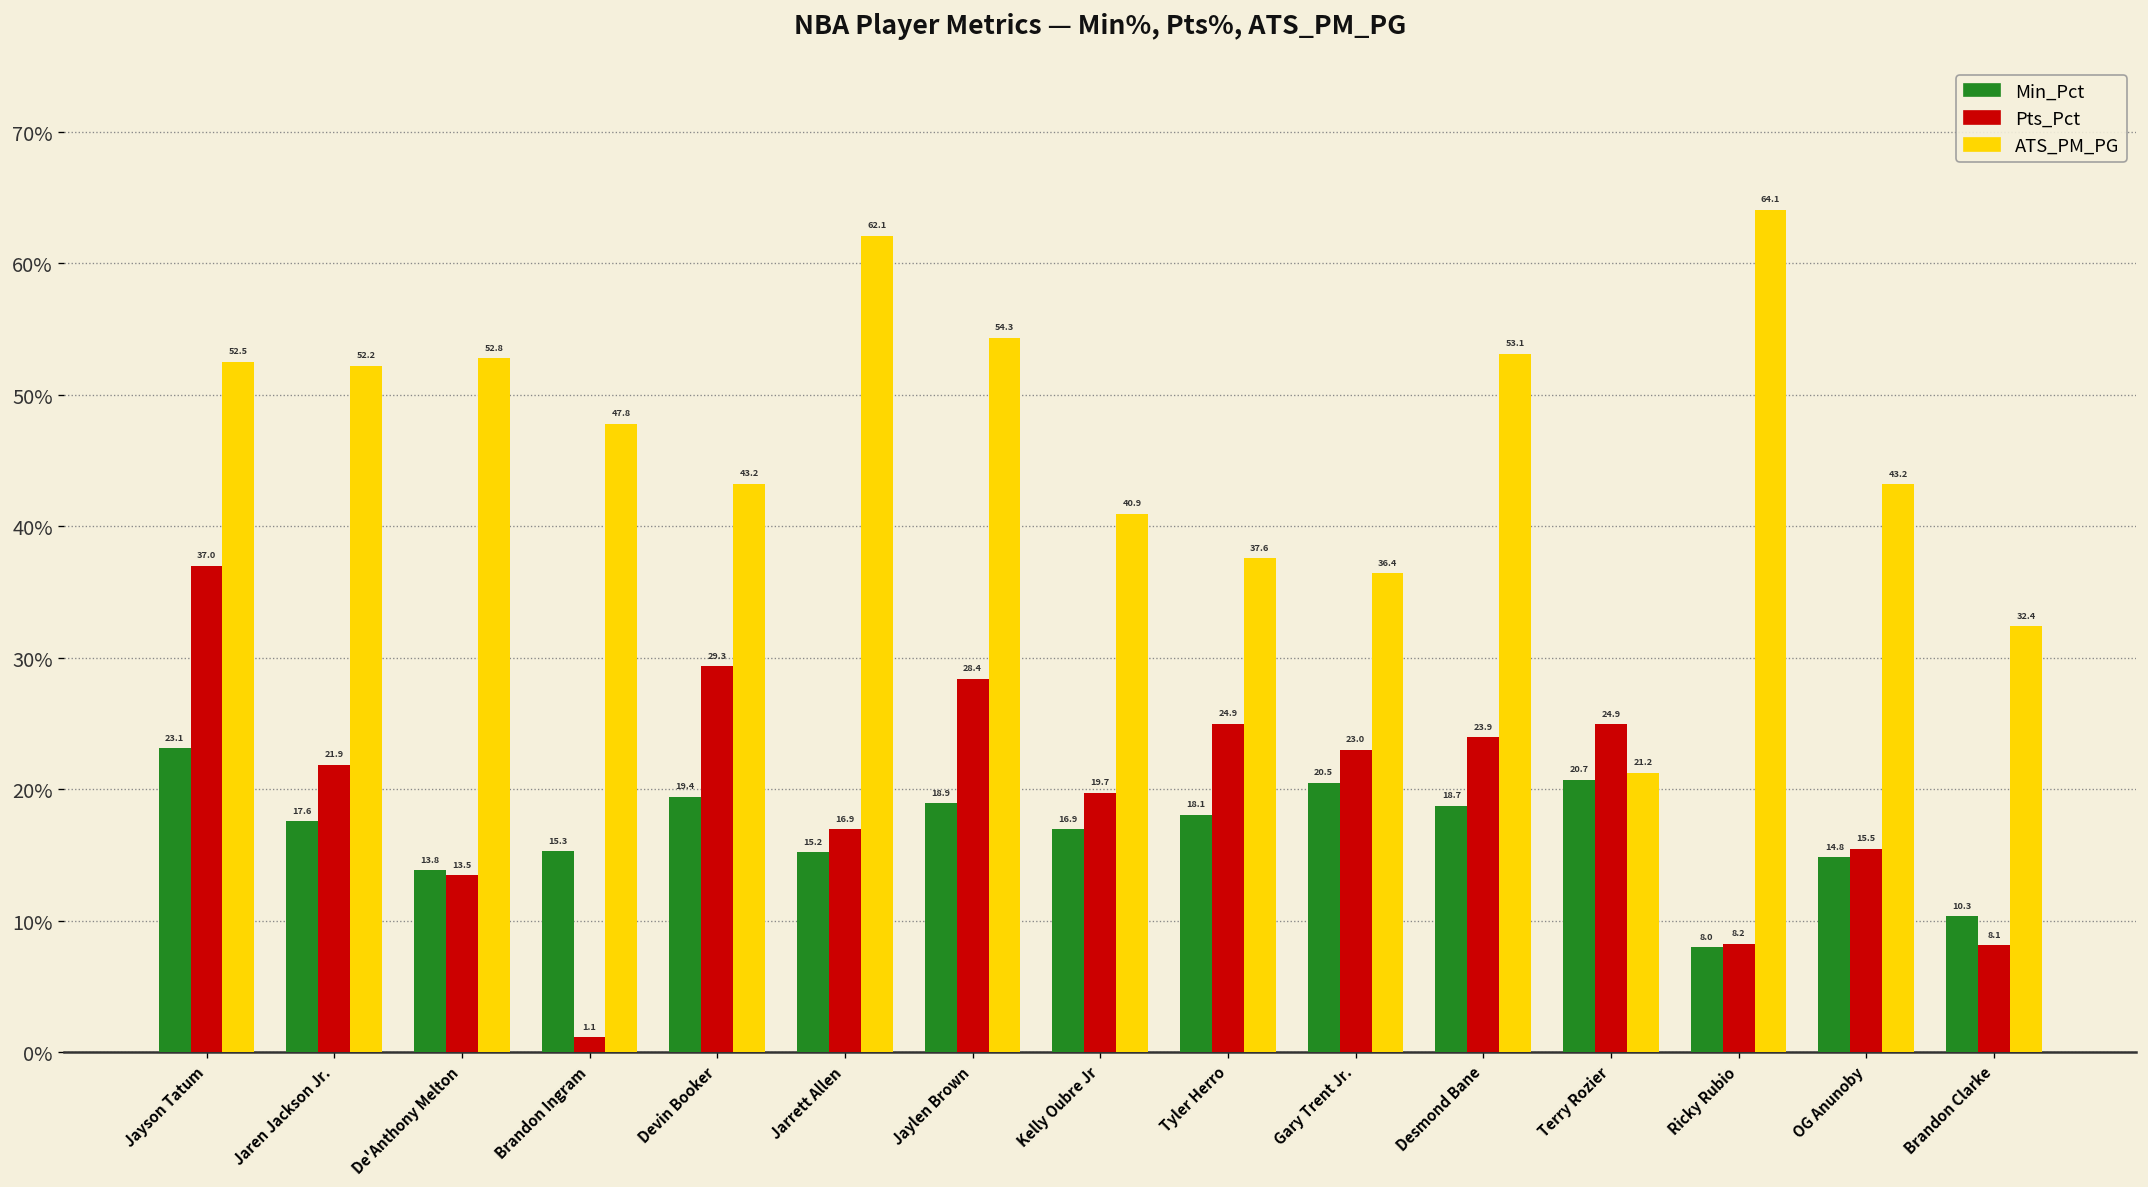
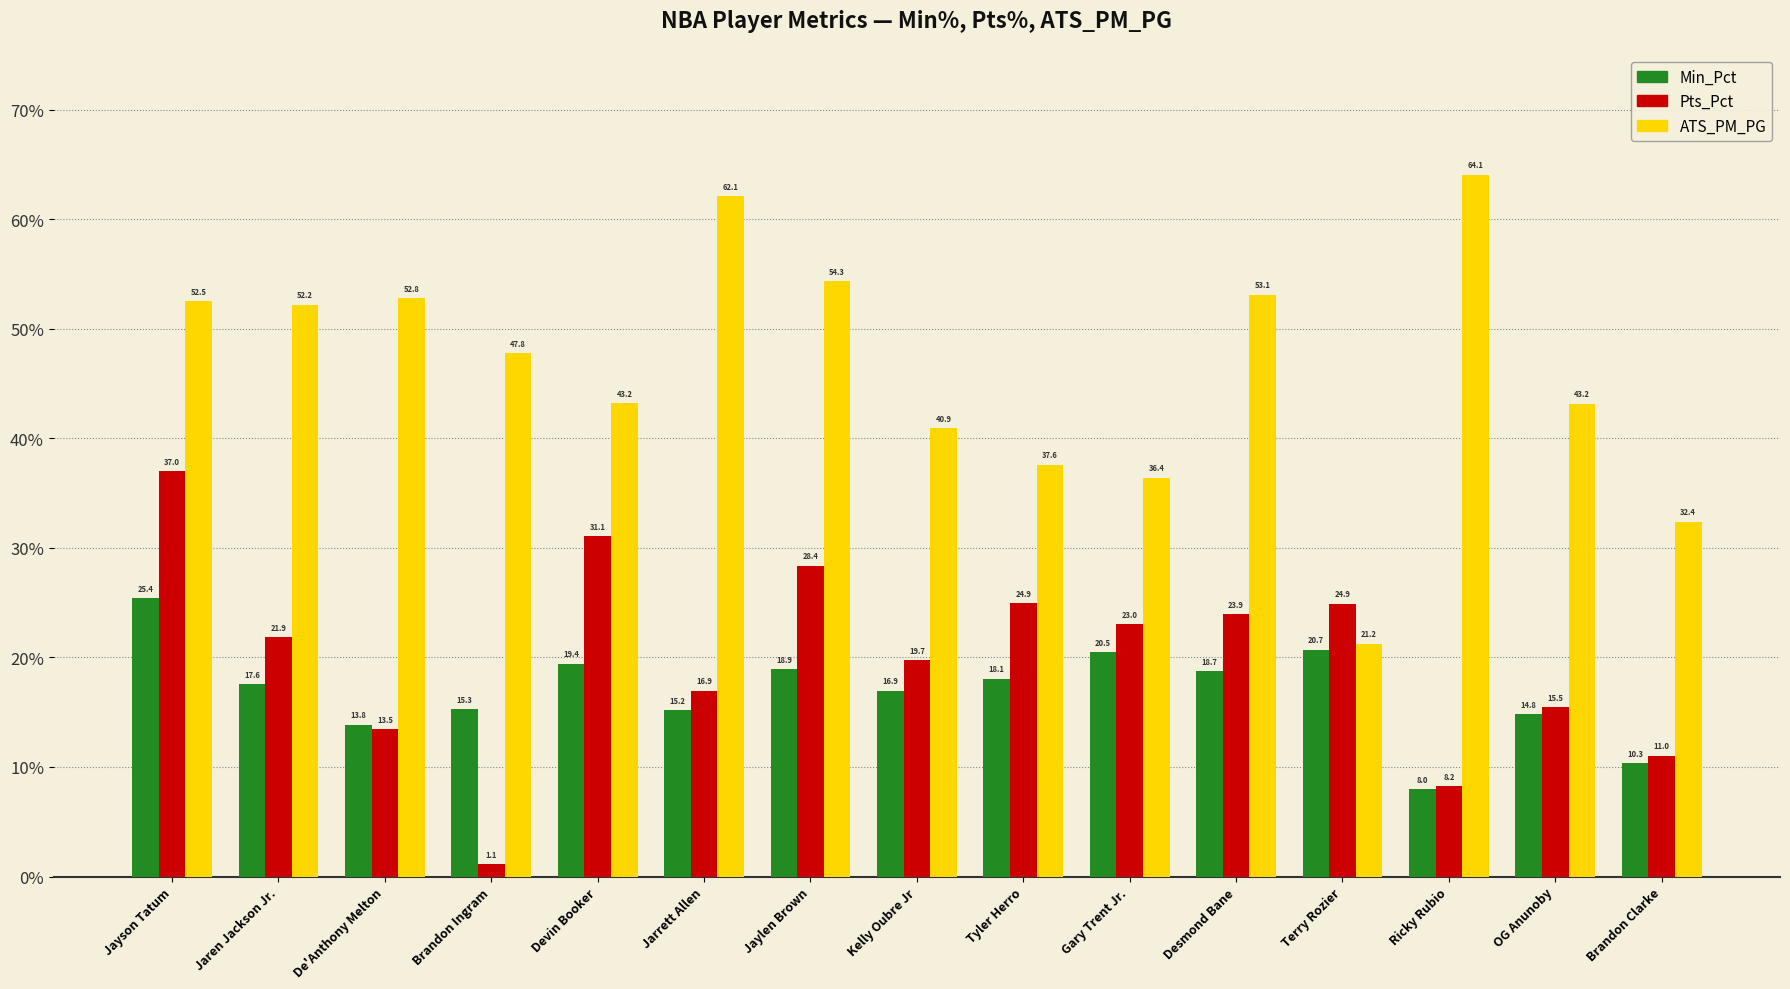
  {
    "Min_Pct": {
-     "Jayson Tatum": 23.1,
+     "Jayson Tatum": 25.4,
      "Jaren Jackson Jr.": 17.6,
      "De'Anthony Melton": 13.8,
      "Brandon Ingram": 15.3,
      "Devin Booker": 19.4,
      "Jarrett Allen": 15.2,
      "Jaylen Brown": 18.9,
      "Kelly Oubre Jr": 16.9,
      "Tyler Herro": 18.1,
      "Gary Trent Jr.": 20.5,
      "Desmond Bane": 18.7,
      "Terry Rozier": 20.7,
      "Ricky Rubio": 8.0,
      "OG Anunoby": 14.8,
      "Brandon Clarke": 10.3
    },
    "Pts_Pct": {
      "Jayson Tatum": 37.0,
      "Jaren Jackson Jr.": 21.9,
      "De'Anthony Melton": 13.5,
      "Brandon Ingram": 1.1,
-     "Devin Booker": 29.3,
+     "Devin Booker": 31.1,
      "Jarrett Allen": 16.9,
      "Jaylen Brown": 28.4,
      "Kelly Oubre Jr": 19.7,
      "Tyler Herro": 24.9,
      "Gary Trent Jr.": 23.0,
      "Desmond Bane": 23.9,
      "Terry Rozier": 24.9,
      "Ricky Rubio": 8.2,
      "OG Anunoby": 15.5,
-     "Brandon Clarke": 8.1
+     "Brandon Clarke": 11.0
    },
    "ATS_PM_PG": {
      "Jayson Tatum": 52.5,
      "Jaren Jackson Jr.": 52.2,
      "De'Anthony Melton": 52.8,
      "Brandon Ingram": 47.8,
      "Devin Booker": 43.2,
      "Jarrett Allen": 62.1,
      "Jaylen Brown": 54.3,
      "Kelly Oubre Jr": 40.9,
      "Tyler Herro": 37.6,
      "Gary Trent Jr.": 36.4,
      "Desmond Bane": 53.1,
      "Terry Rozier": 21.2,
      "Ricky Rubio": 64.1,
      "OG Anunoby": 43.2,
      "Brandon Clarke": 32.4
    }
  }
